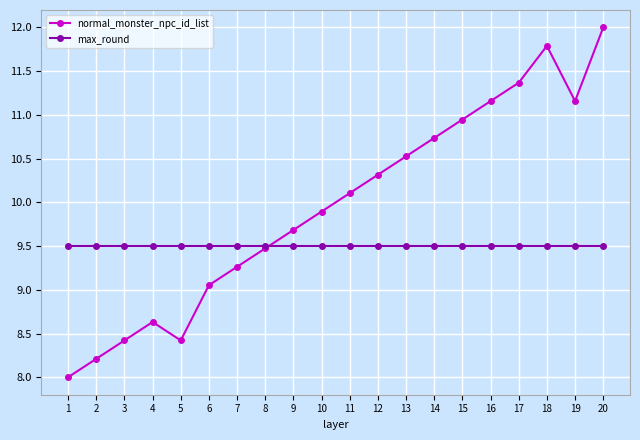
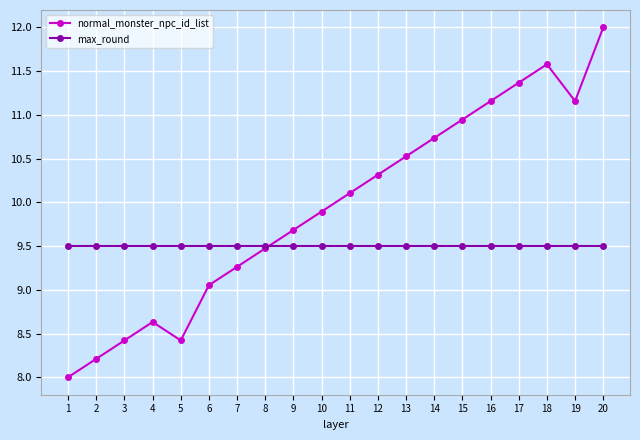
  {
    "normal_monster_npc_id_list": {
      "1": 8.0,
      "2": 8.2,
      "3": 8.4,
      "4": 8.6,
      "5": 8.4,
      "6": 9.1,
      "7": 9.3,
      "9": 9.7,
      "10": 9.9,
      "11": 10.1,
      "12": 10.3,
      "13": 10.5,
      "14": 10.7,
      "15": 10.9,
      "16": 11.2,
      "17": 11.4,
-     "18": 11.8,
+     "18": 11.6,
      "19": 11.2,
      "20": 12.0
    },
    "max_round": {
      "1": 9.5,
      "2": 9.5,
      "3": 9.5,
      "4": 9.5,
      "5": 9.5,
      "6": 9.5,
      "7": 9.5,
      "9": 9.5,
      "10": 9.5,
      "11": 9.5,
      "12": 9.5,
      "13": 9.5,
      "14": 9.5,
      "15": 9.5,
      "16": 9.5,
      "17": 9.5,
      "18": 9.5,
      "19": 9.5,
      "20": 9.5
    }
  }
